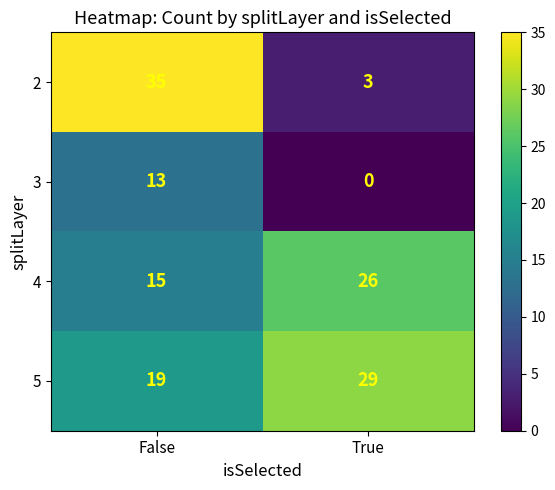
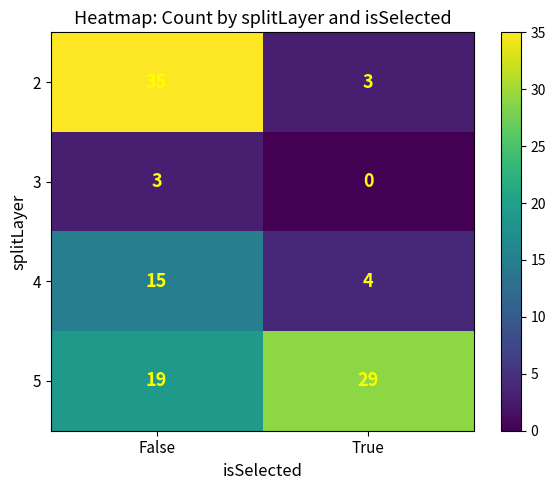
  {
    "2": {
      "True": 3
    },
    "3": {
-     "False": 13,
+     "False": 3,
      "True": 0
    },
    "4": {
      "False": 15,
-     "True": 26
+     "True": 4
    },
    "5": {
      "False": 19,
      "True": 29
    }
  }
